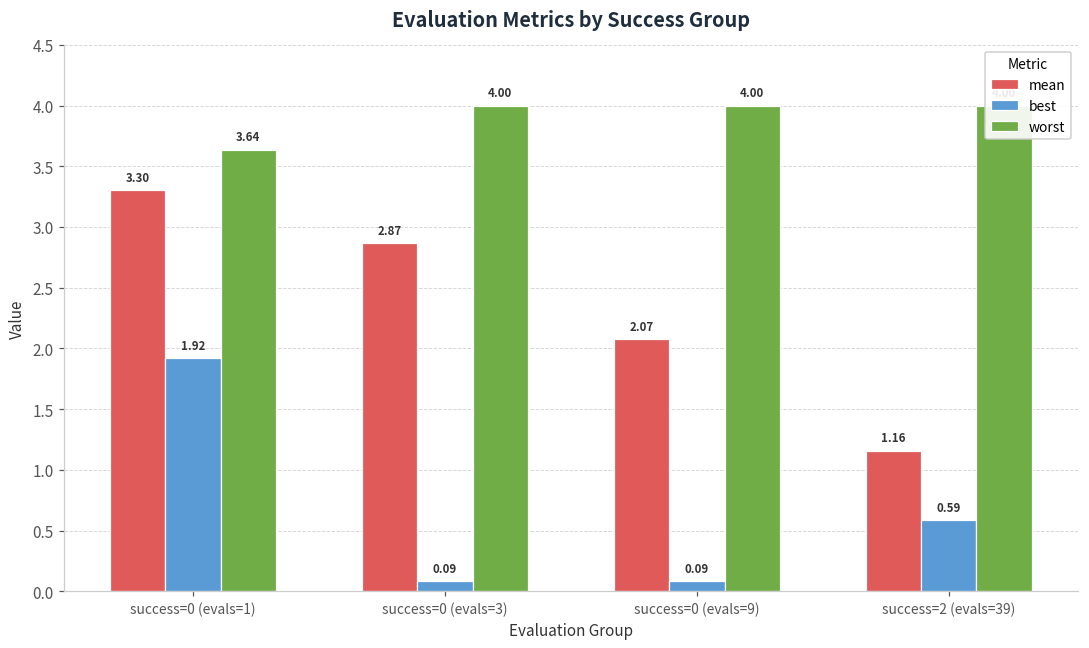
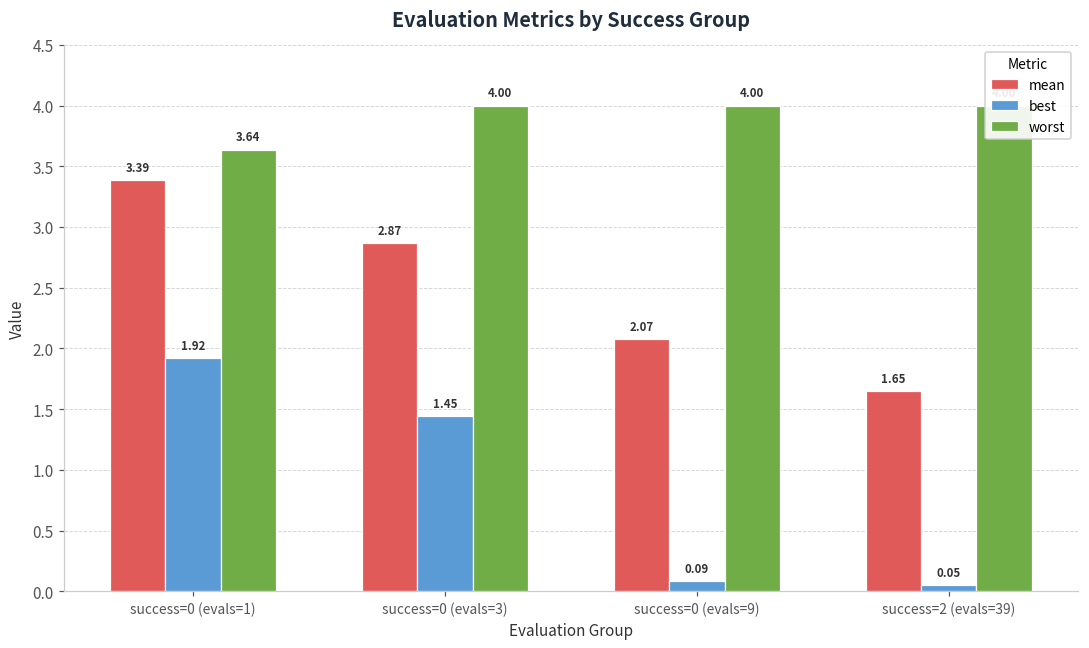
  {
    "mean": {
-     "success=0 (evals=1)": 3.30,
+     "success=0 (evals=1)": 3.39,
      "success=0 (evals=3)": 2.87,
      "success=0 (evals=9)": 2.07,
-     "success=2 (evals=39)": 1.16
+     "success=2 (evals=39)": 1.65
    },
    "best": {
      "success=0 (evals=1)": 1.92,
-     "success=0 (evals=3)": 0.09,
+     "success=0 (evals=3)": 1.45,
      "success=0 (evals=9)": 0.09,
-     "success=2 (evals=39)": 0.59
+     "success=2 (evals=39)": 0.05
    },
    "worst": {
      "success=0 (evals=1)": 3.64,
      "success=0 (evals=3)": 4.00,
      "success=0 (evals=9)": 4.00
    }
  }
